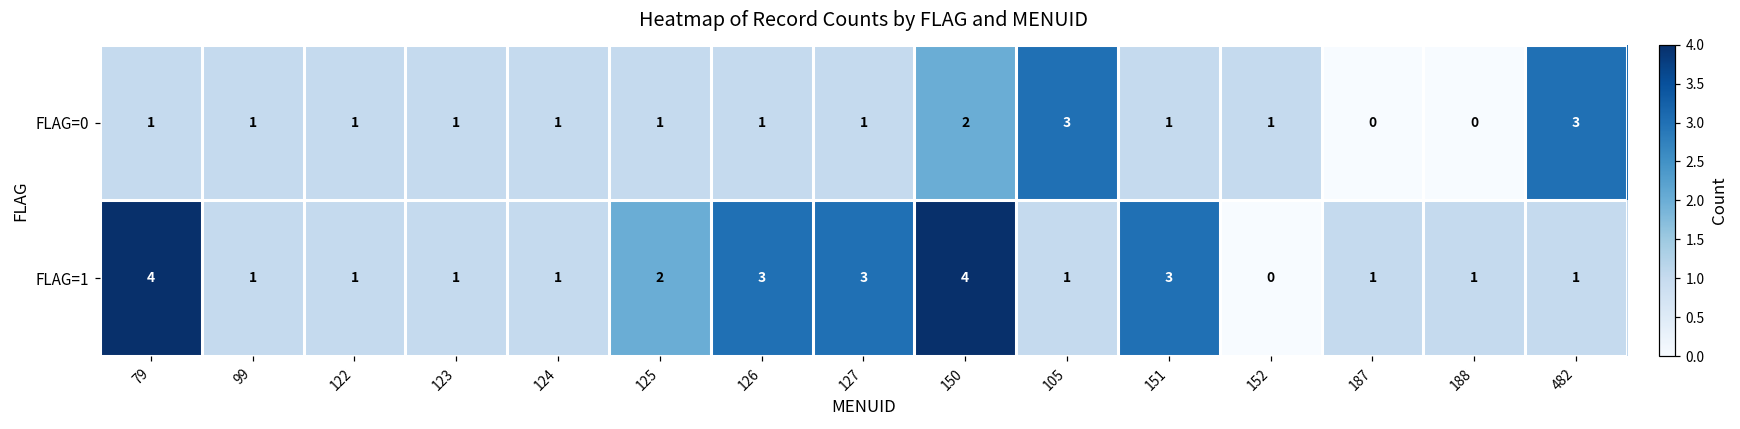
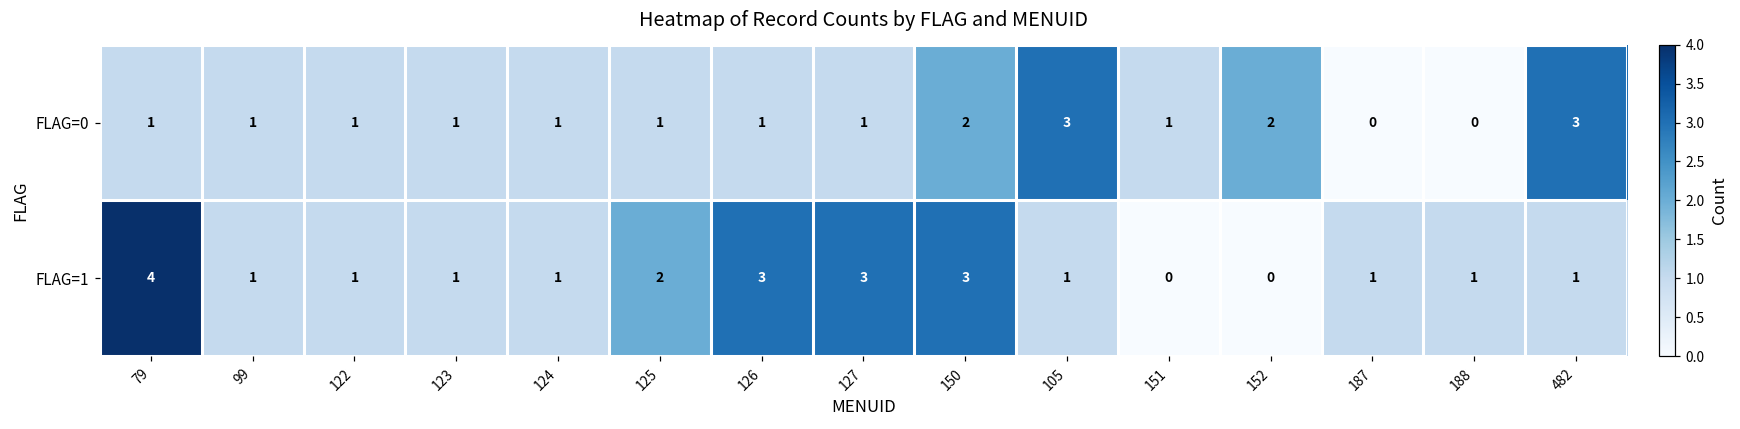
  {
    "FLAG=0": {
      "79": 1,
      "99": 1,
      "122": 1,
      "123": 1,
      "124": 1,
      "125": 1,
      "126": 1,
      "127": 1,
      "150": 2,
      "105": 3,
      "151": 1,
-     "152": 1,
+     "152": 2,
      "187": 0,
      "188": 0,
      "482": 3
    },
    "FLAG=1": {
      "79": 4,
      "99": 1,
      "122": 1,
      "123": 1,
      "124": 1,
      "125": 2,
      "126": 3,
      "127": 3,
-     "150": 4,
+     "150": 3,
      "105": 1,
-     "151": 3,
+     "151": 0,
      "152": 0,
      "187": 1,
      "188": 1,
      "482": 1
    }
  }
